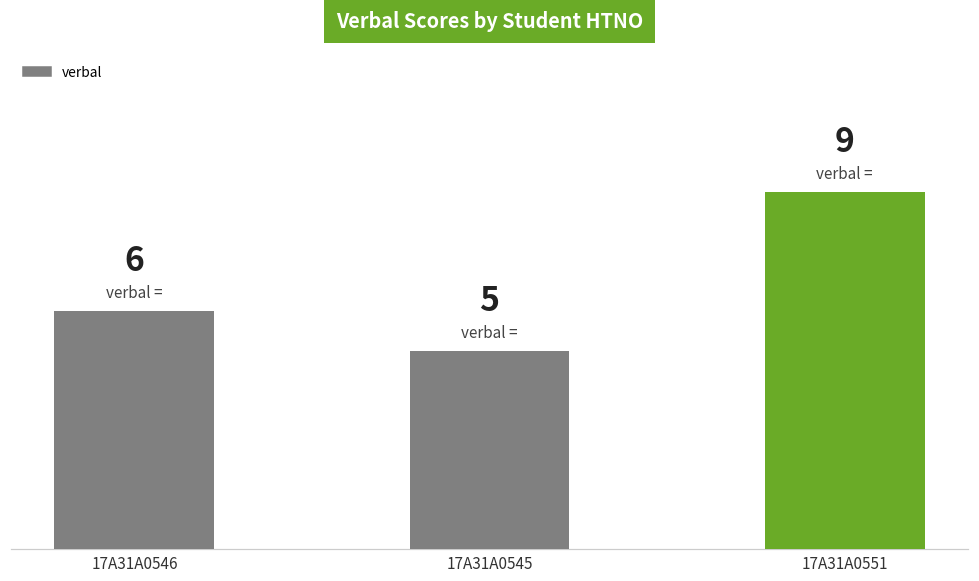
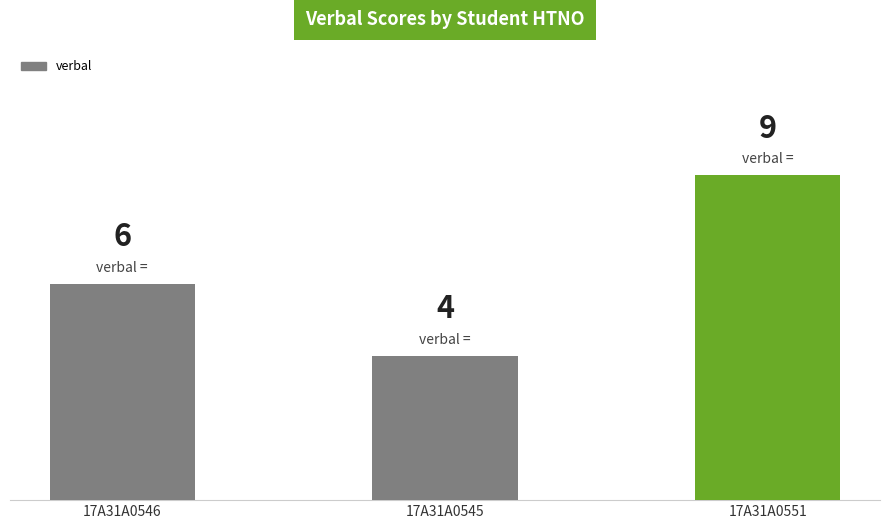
  {
-   "17A31A0545": 5
+   "17A31A0545": 4
  }
